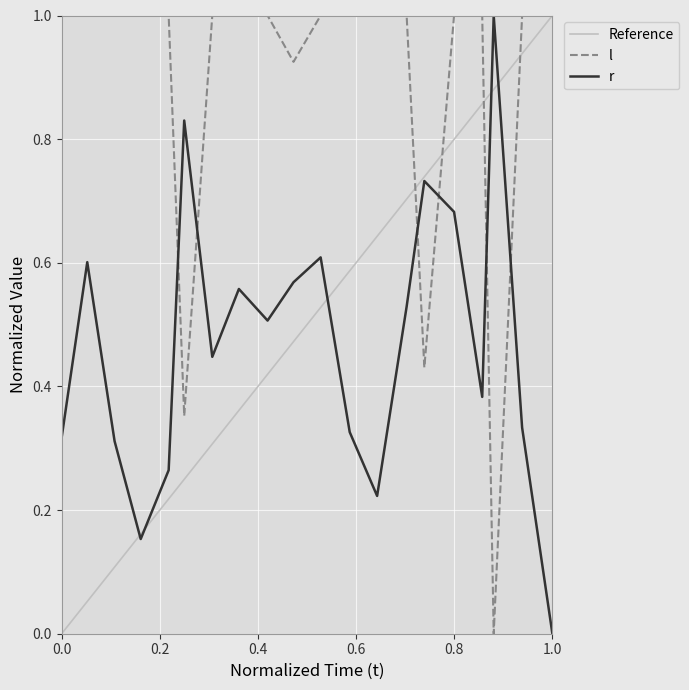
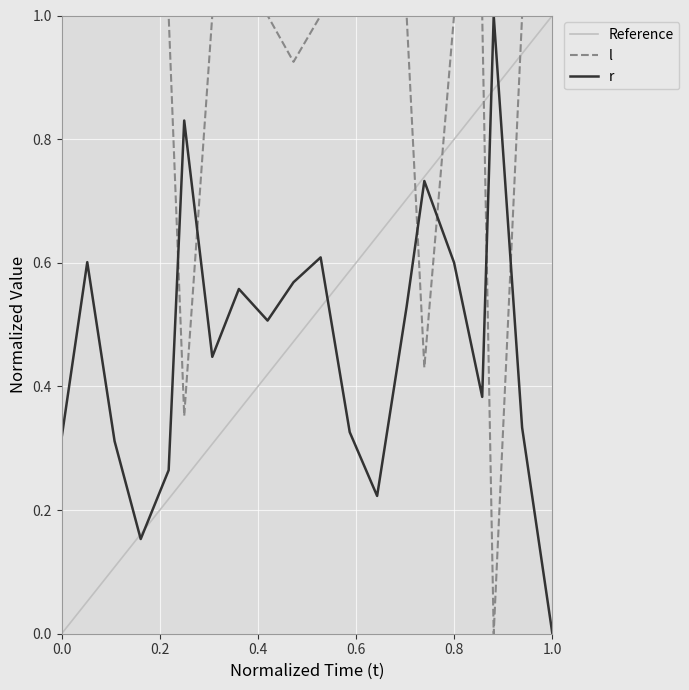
  {
    "Reference": {
      "0.0": 0.00
    },
    "l": {
      "0.0": 1.00,
      "0.8": 1.00
    },
    "r": {
      "0.0": 0.32,
-     "0.8": 0.68,
+     "0.8": 0.60,
      "1.0": 0.00
    }
  }
